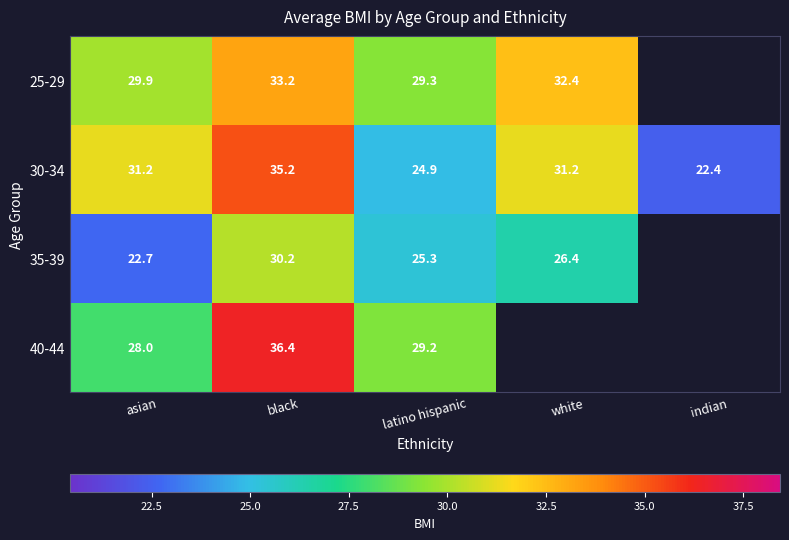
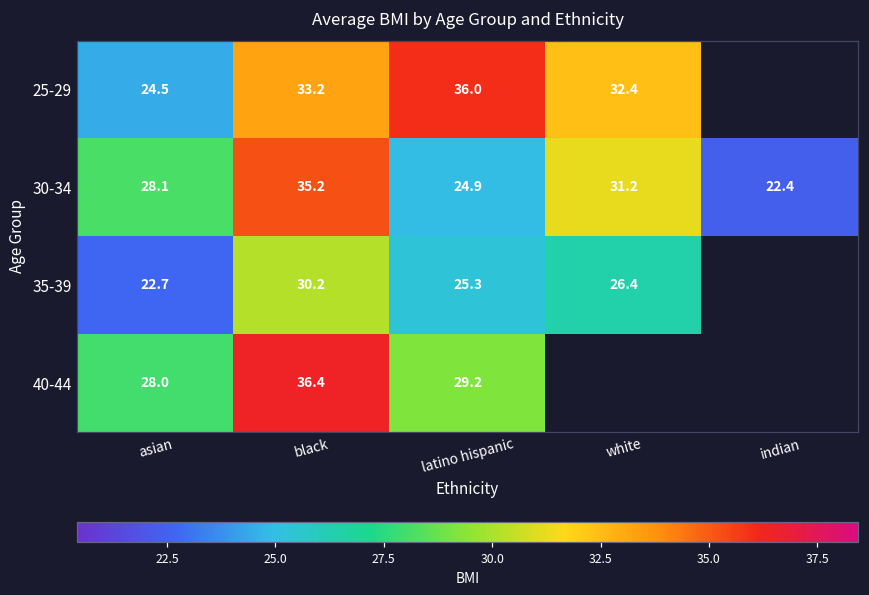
  {
    "25-29": {
-     "asian": 29.9,
+     "asian": 24.5,
      "black": 33.2,
-     "latino hispanic": 29.3,
+     "latino hispanic": 36.0,
      "white": 32.4
    },
    "30-34": {
-     "asian": 31.2,
+     "asian": 28.1,
      "black": 35.2,
      "latino hispanic": 24.9,
      "white": 31.2,
      "indian": 22.4
    },
    "35-39": {
      "asian": 22.7,
      "black": 30.2,
      "latino hispanic": 25.3,
      "white": 26.4
    },
    "40-44": {
      "asian": 28.0,
      "black": 36.4,
      "latino hispanic": 29.2
    }
  }
